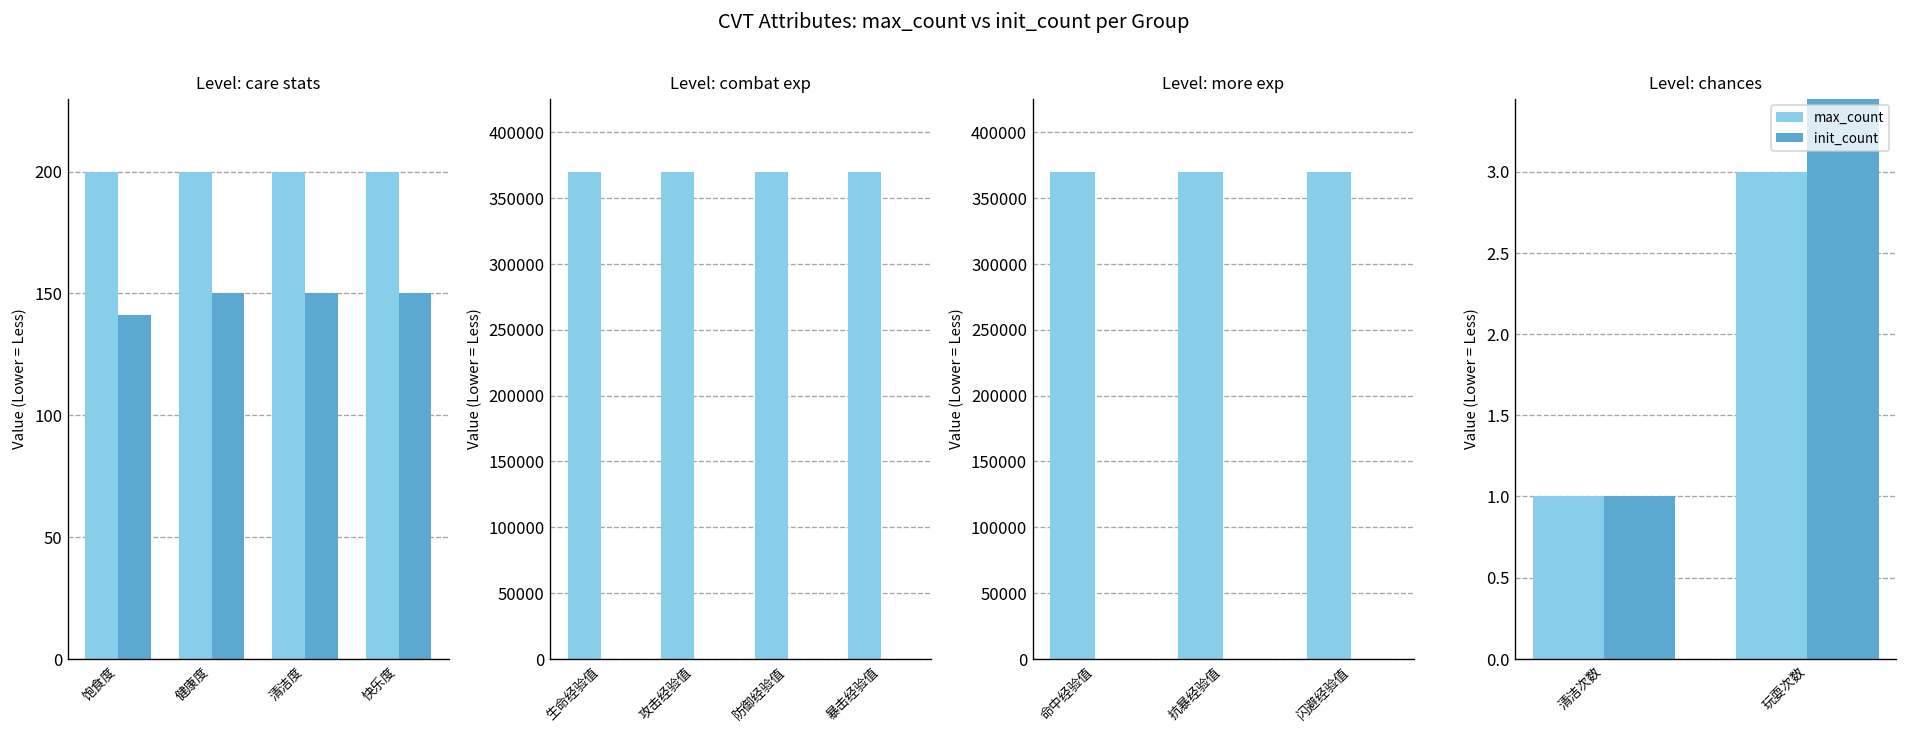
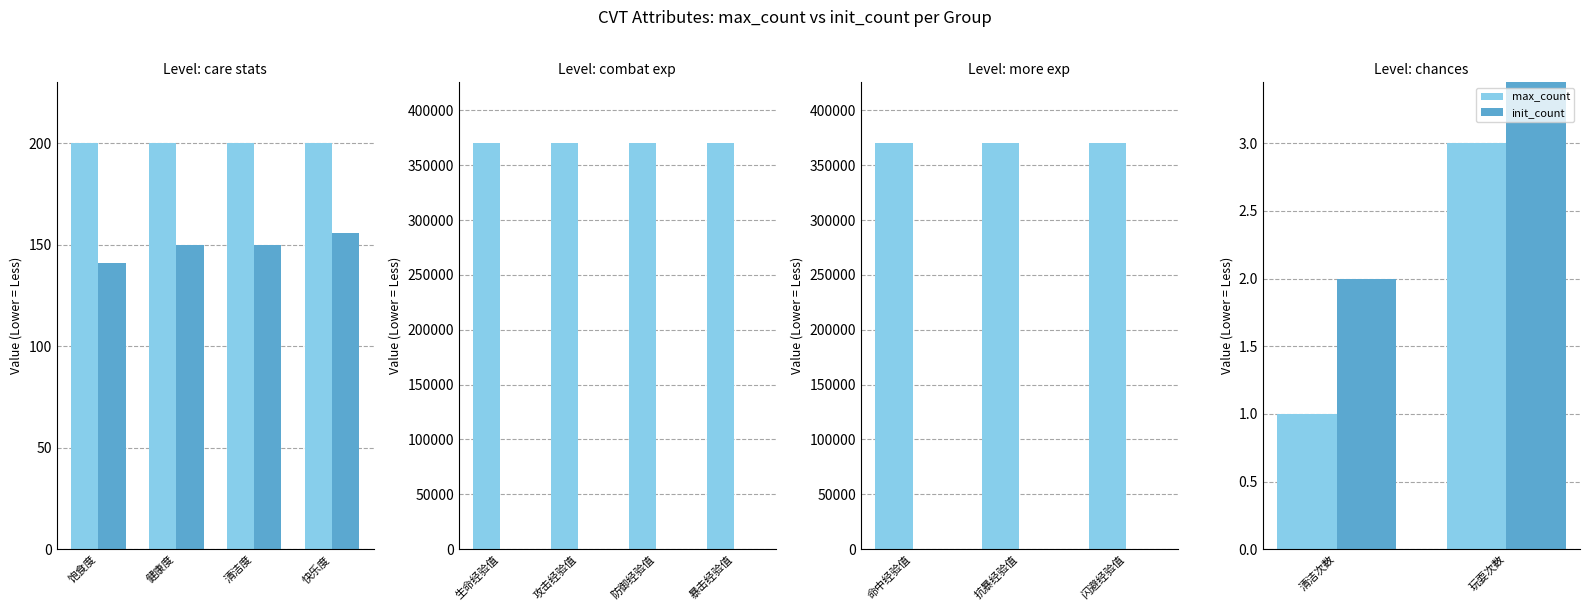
  {
    "Level: care stats": {
      "max_count": {
        "饱食度": 200,
        "健康度": 200,
        "清洁度": 200,
        "快乐度": 200
      },
      "init_count": {
        "饱食度": 141,
        "健康度": 150,
        "清洁度": 150,
-       "快乐度": 150
+       "快乐度": 156
      }
    },
    "Level: combat exp": {
      "max_count": {
        "生命经验值": 370000,
        "攻击经验值": 370000,
        "防御经验值": 370000,
        "暴击经验值": 370000
      },
      "init_count": {
        "生命经验值": 0,
        "攻击经验值": 0,
        "防御经验值": 0,
        "暴击经验值": 0
      }
    },
    "Level: more exp": {
      "max_count": {
        "命中经验值": 370000,
        "抗暴经验值": 370000,
        "闪避经验值": 370000
      },
      "init_count": {
        "命中经验值": 0,
        "抗暴经验值": 0,
        "闪避经验值": 0
      }
    },
    "Level: chances": {
      "max_count": {
        "清洁次数": 1,
        "玩耍次数": 3
      },
      "init_count": {
-       "清洁次数": 1
+       "清洁次数": 2
      }
    }
  }
